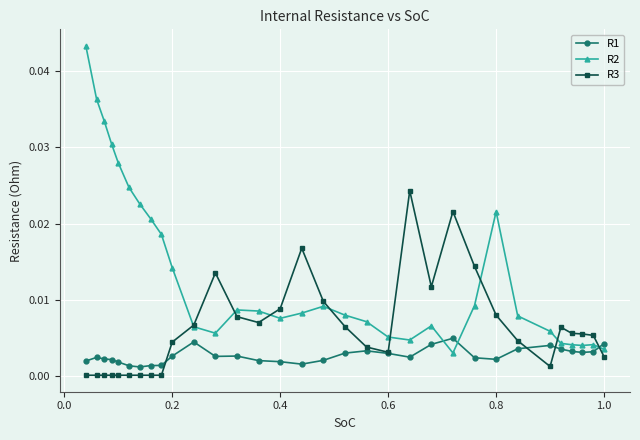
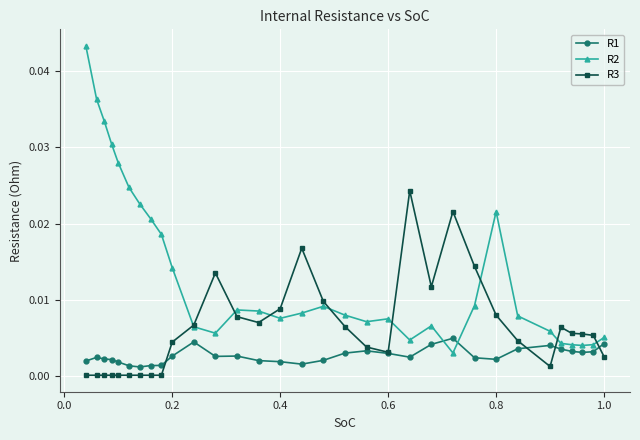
  {
    "R2": {
      "0.2": 0.014,
      "0.4": 0.008,
-     "0.6": 0.005,
+     "0.6": 0.008,
      "0.8": 0.022,
-     "1.0": 0.004
+     "1.0": 0.005
    }
  }
